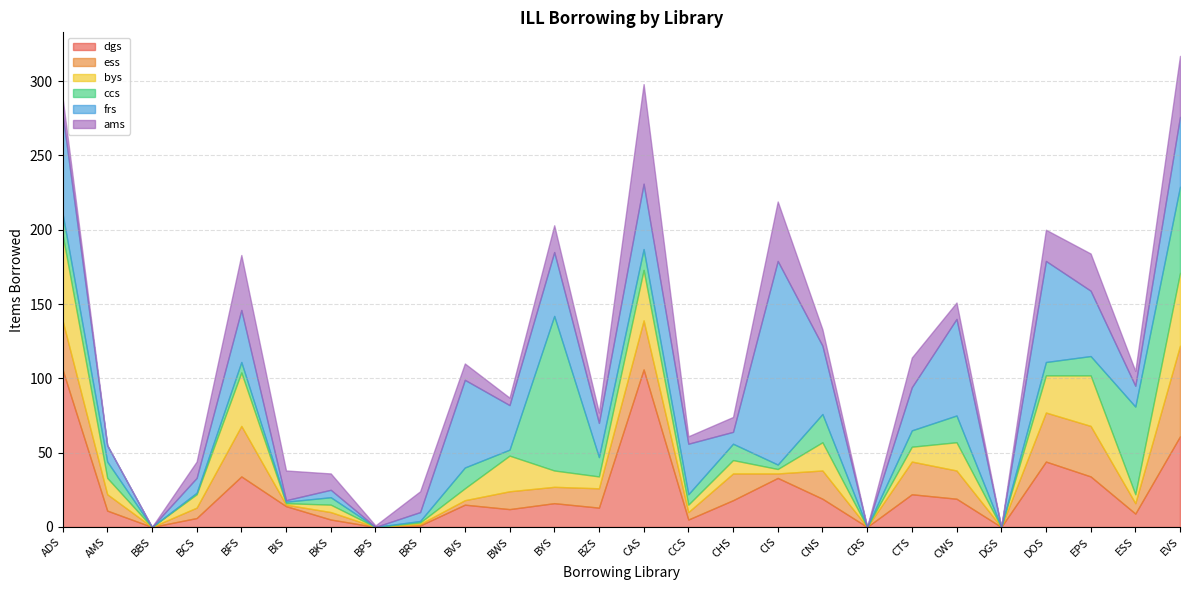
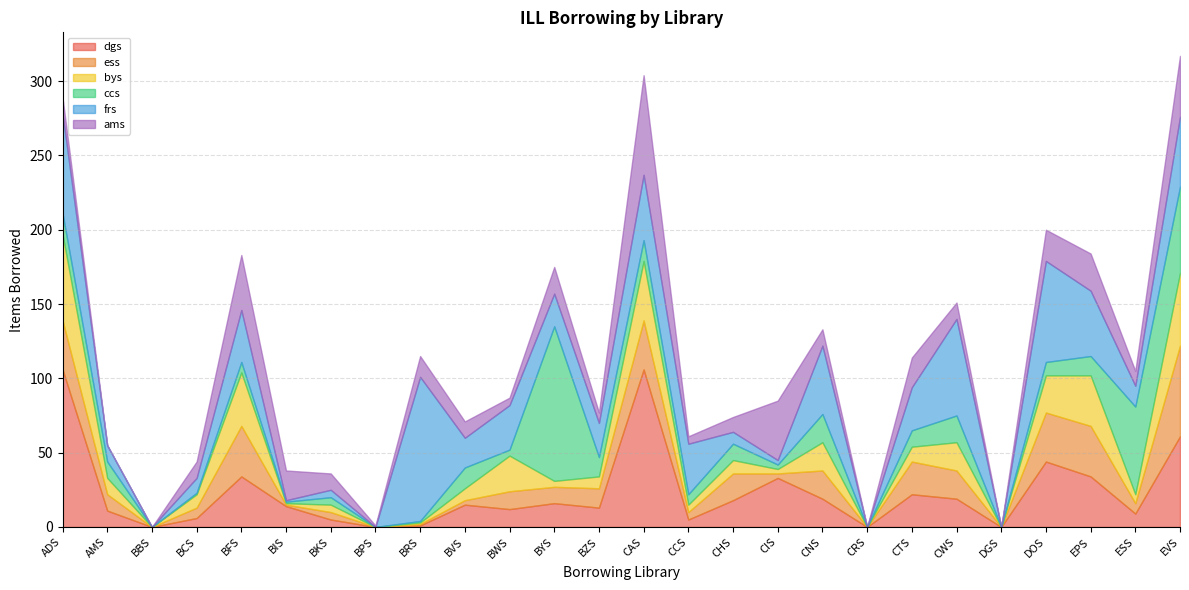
  {
    "bys": {
      "ADS": 58,
      "AMS": 11,
      "BFS": 36,
      "BKS": 5,
      "BVS": 8,
      "BWS": 24,
-     "BYS": 11,
+     "BYS": 4,
      "BZS": 8,
-     "CAS": 34,
+     "CAS": 40,
      "CCS": 5,
      "CHS": 9,
      "CIS": 3,
      "CNS": 19,
      "CTS": 10,
      "CWS": 19,
      "DOS": 25,
      "EPS": 34,
      "ESS": 6,
      "EVS": 49
    },
    "ccs": {
      "ADS": 14,
      "AMS": 11,
      "BFS": 7,
      "BKS": 5,
      "BVS": 14,
      "BWS": 4,
      "BYS": 104,
      "BZS": 13,
      "CAS": 14,
      "CCS": 7,
      "CHS": 11,
      "CIS": 3,
      "CNS": 19,
      "CTS": 11,
      "CWS": 18,
      "DOS": 9,
      "EPS": 13,
      "ESS": 59,
      "EVS": 58
    },
    "frs": {
      "ADS": 67,
      "BCS": 10,
      "BFS": 35,
      "BKS": 5,
-     "BRS": 6,
-     "BVS": 59,
+     "BRS": 97,
+     "BVS": 20,
      "BWS": 30,
-     "BYS": 43,
+     "BYS": 22,
      "BZS": 23,
      "CAS": 44,
      "CCS": 34,
      "CHS": 8,
-     "CIS": 137,
+     "CIS": 3,
      "CNS": 46,
      "CTS": 29,
      "CWS": 65,
      "DOS": 68,
      "EPS": 44,
      "ESS": 14,
      "EVS": 47
    },
    "ams": {
      "ADS": 11,
      "BCS": 11,
      "BFS": 37,
      "BIS": 20,
      "BKS": 11,
      "BRS": 14,
      "BVS": 11,
      "BWS": 5,
      "BYS": 18,
      "BZS": 7,
      "CAS": 67,
      "CCS": 5,
      "CHS": 10,
      "CIS": 40,
      "CNS": 11,
      "CTS": 20,
      "CWS": 11,
      "DOS": 21,
      "EPS": 25,
      "ESS": 10,
      "EVS": 41
    }
  }
